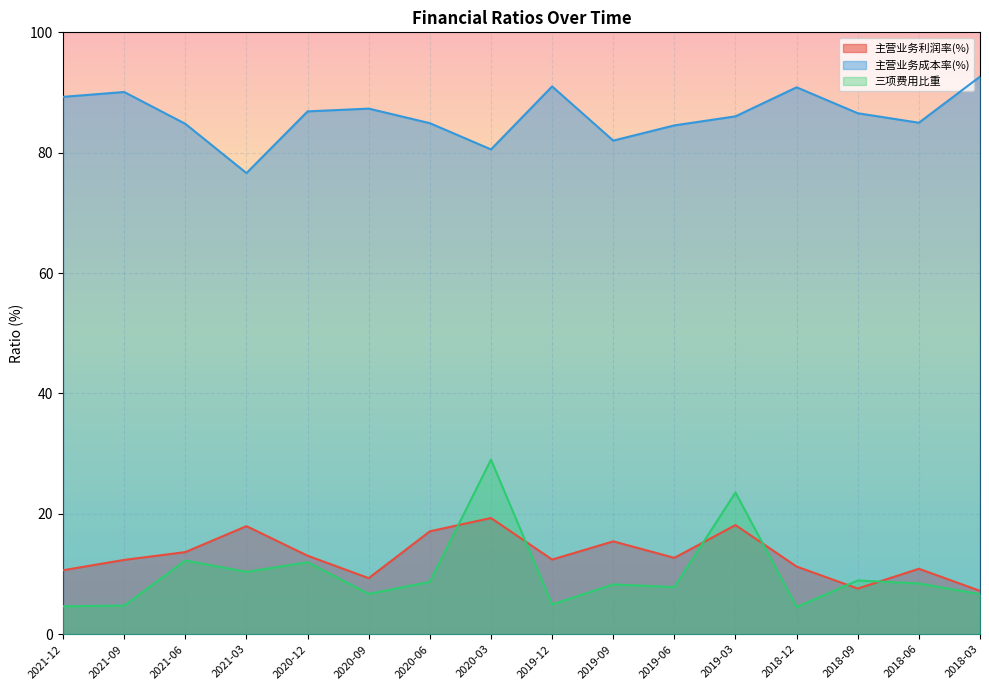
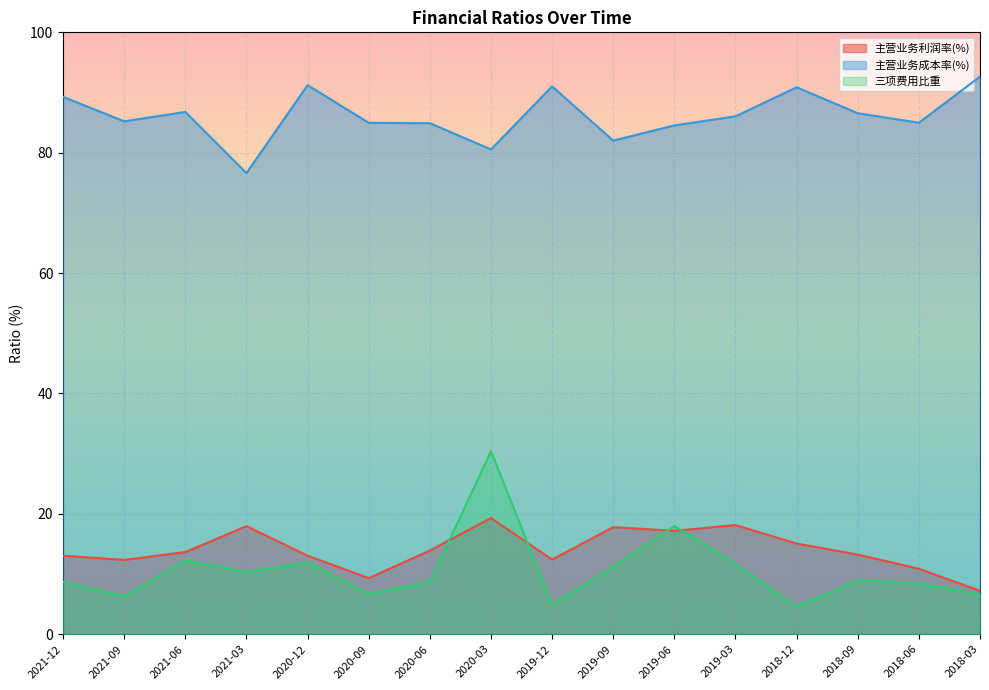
  {
    "主营业务利润率(%)": {
-     "2021-12": 11,
+     "2021-12": 13,
      "2021-09": 12,
      "2021-06": 14,
      "2021-03": 18,
      "2020-12": 13,
      "2020-09": 9,
-     "2020-06": 17,
+     "2020-06": 14,
      "2020-03": 19,
      "2019-12": 12,
-     "2019-09": 15,
-     "2019-06": 13,
+     "2019-09": 18,
+     "2019-06": 17,
      "2019-03": 18,
-     "2018-12": 11,
-     "2018-09": 8,
+     "2018-12": 15,
+     "2018-09": 13,
      "2018-06": 11,
      "2018-03": 7
    },
    "主营业务成本率(%)": {
      "2021-12": 89,
-     "2021-09": 90,
-     "2021-06": 85,
+     "2021-09": 85,
+     "2021-06": 87,
      "2021-03": 77,
-     "2020-12": 87,
-     "2020-09": 87,
+     "2020-12": 91,
+     "2020-09": 85,
      "2020-06": 85,
      "2020-03": 81,
      "2019-12": 91,
      "2019-09": 82,
      "2019-06": 85,
      "2019-03": 86,
      "2018-12": 91,
      "2018-09": 87,
      "2018-06": 85,
      "2018-03": 93
    },
    "三项费用比重": {
-     "2021-12": 5,
-     "2021-09": 5,
+     "2021-12": 9,
+     "2021-09": 6,
      "2021-06": 12,
      "2021-03": 10,
      "2020-12": 12,
      "2020-09": 7,
      "2020-06": 9,
-     "2020-03": 29,
+     "2020-03": 30,
      "2019-12": 5,
-     "2019-09": 8,
-     "2019-06": 8,
-     "2019-03": 24,
+     "2019-09": 11,
+     "2019-06": 18,
+     "2019-03": 12,
      "2018-12": 5,
      "2018-09": 9,
      "2018-06": 8,
      "2018-03": 7
    }
  }
